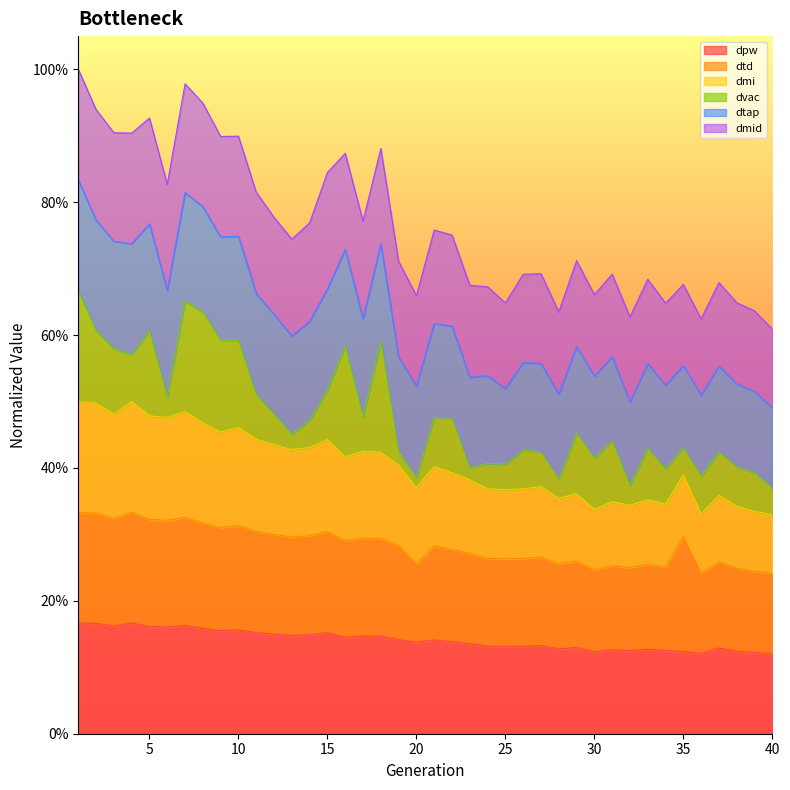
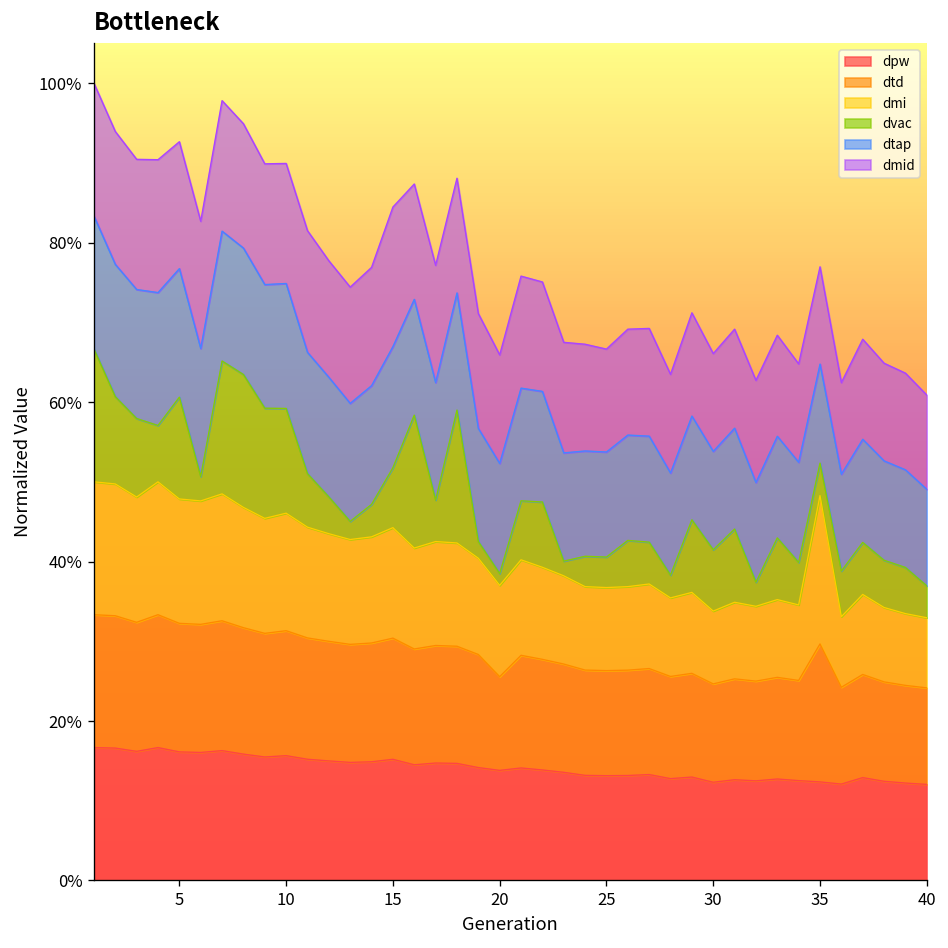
  {
    "dpw": {
      "5": "16%",
      "10": "16%",
      "15": "15%",
      "20": "14%",
      "25": "13%",
      "30": "12%",
      "35": "12%",
      "40": "12%"
    },
    "dtd": {
      "5": "16%",
      "10": "16%",
      "15": "15%",
      "20": "12%",
      "25": "13%",
      "30": "12%",
      "35": "17%",
      "40": "12%"
    },
    "dmi": {
      "5": "16%",
      "10": "15%",
      "15": "14%",
      "20": "11%",
      "25": "10%",
      "30": "9%",
-     "35": "9%",
+     "35": "19%",
      "40": "9%"
    },
    "dvac": {
      "5": "13%",
      "10": "13%",
      "15": "8%",
      "20": "1%",
      "25": "4%",
      "30": "8%",
      "35": "4%",
      "40": "4%"
    },
    "dtap": {
      "5": "16%",
      "10": "16%",
      "15": "15%",
      "20": "14%",
-     "25": "11%",
+     "25": "13%",
      "30": "12%",
      "35": "12%",
      "40": "12%"
    },
    "dmid": {
      "5": "16%",
      "10": "15%",
      "15": "18%",
      "20": "14%",
      "25": "13%",
      "30": "12%",
      "35": "12%",
      "40": "12%"
    }
  }
